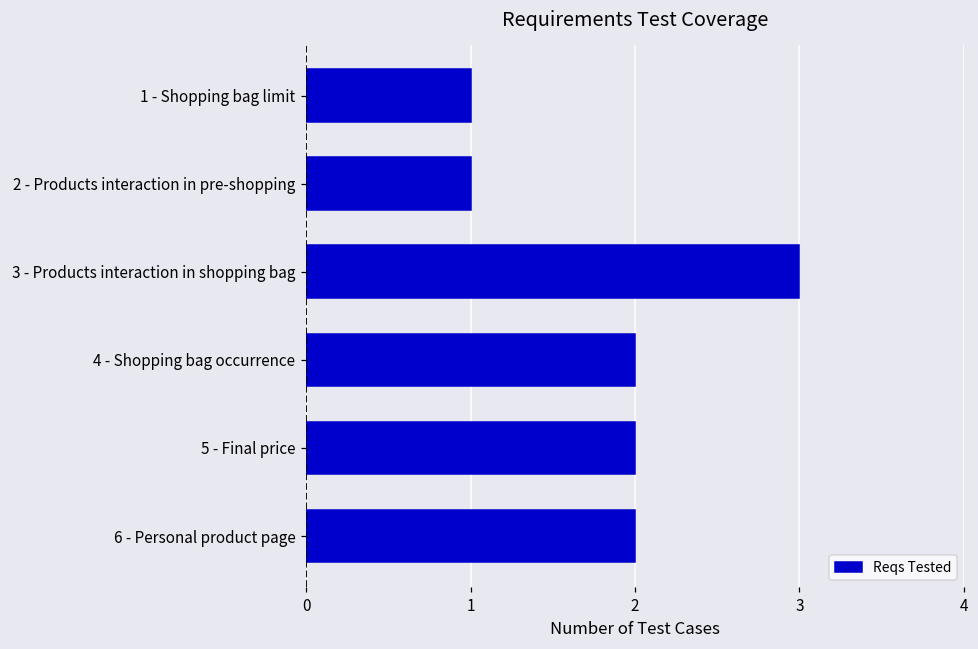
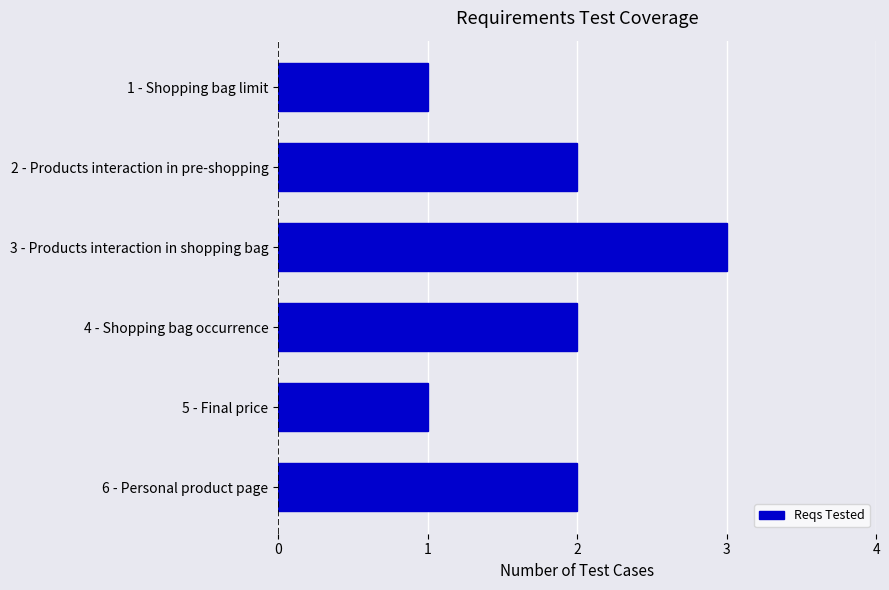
  {
    "1 - Shopping bag limit": 1,
-   "2 - Products interaction in pre-shopping": 1,
+   "2 - Products interaction in pre-shopping": 2,
    "3 - Products interaction in shopping bag": 3,
    "4 - Shopping bag occurrence": 2,
-   "5 - Final price": 2,
+   "5 - Final price": 1,
    "6 - Personal product page": 2
  }
